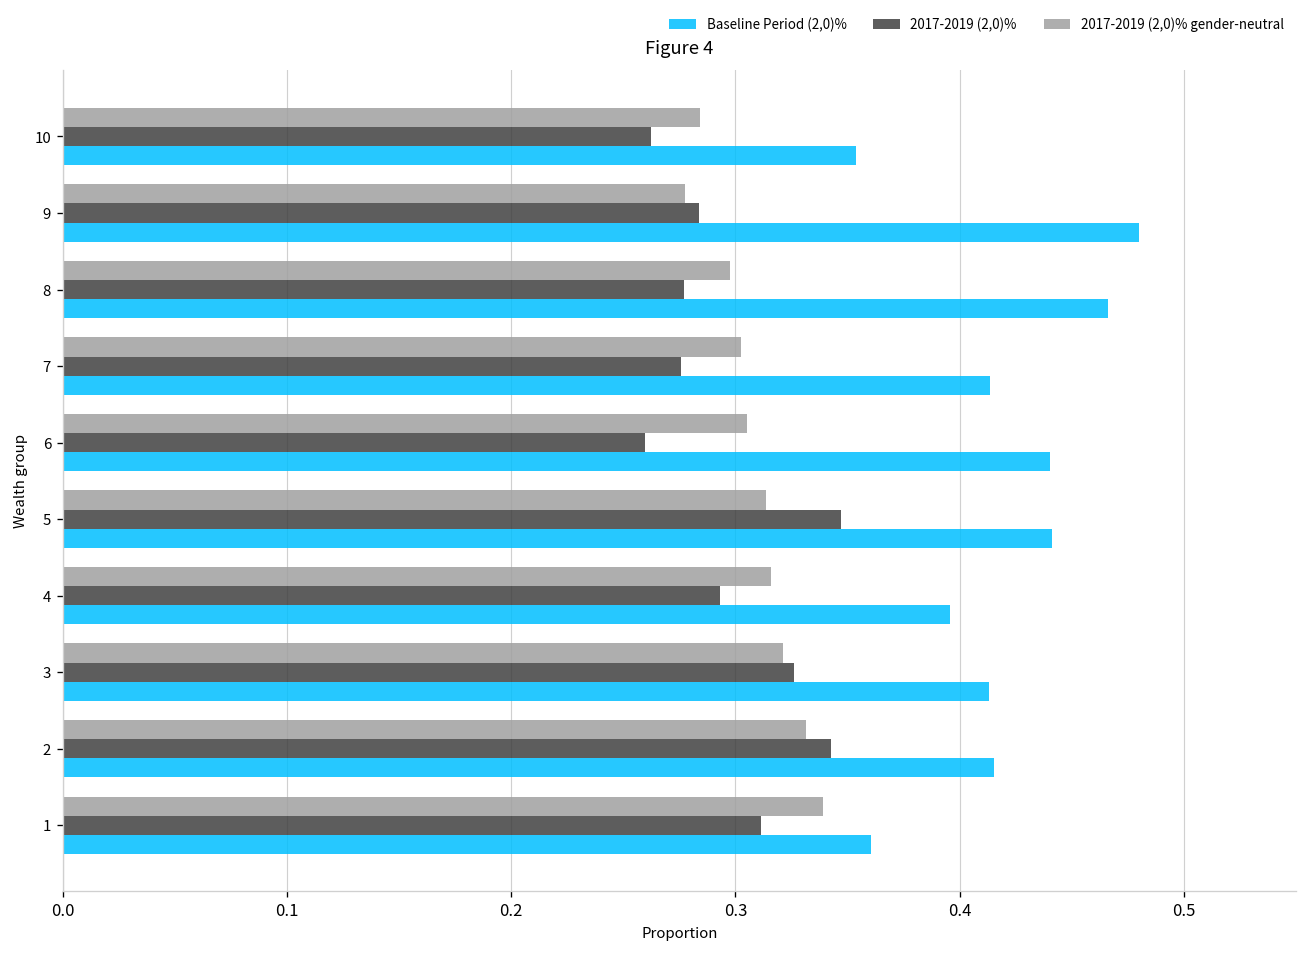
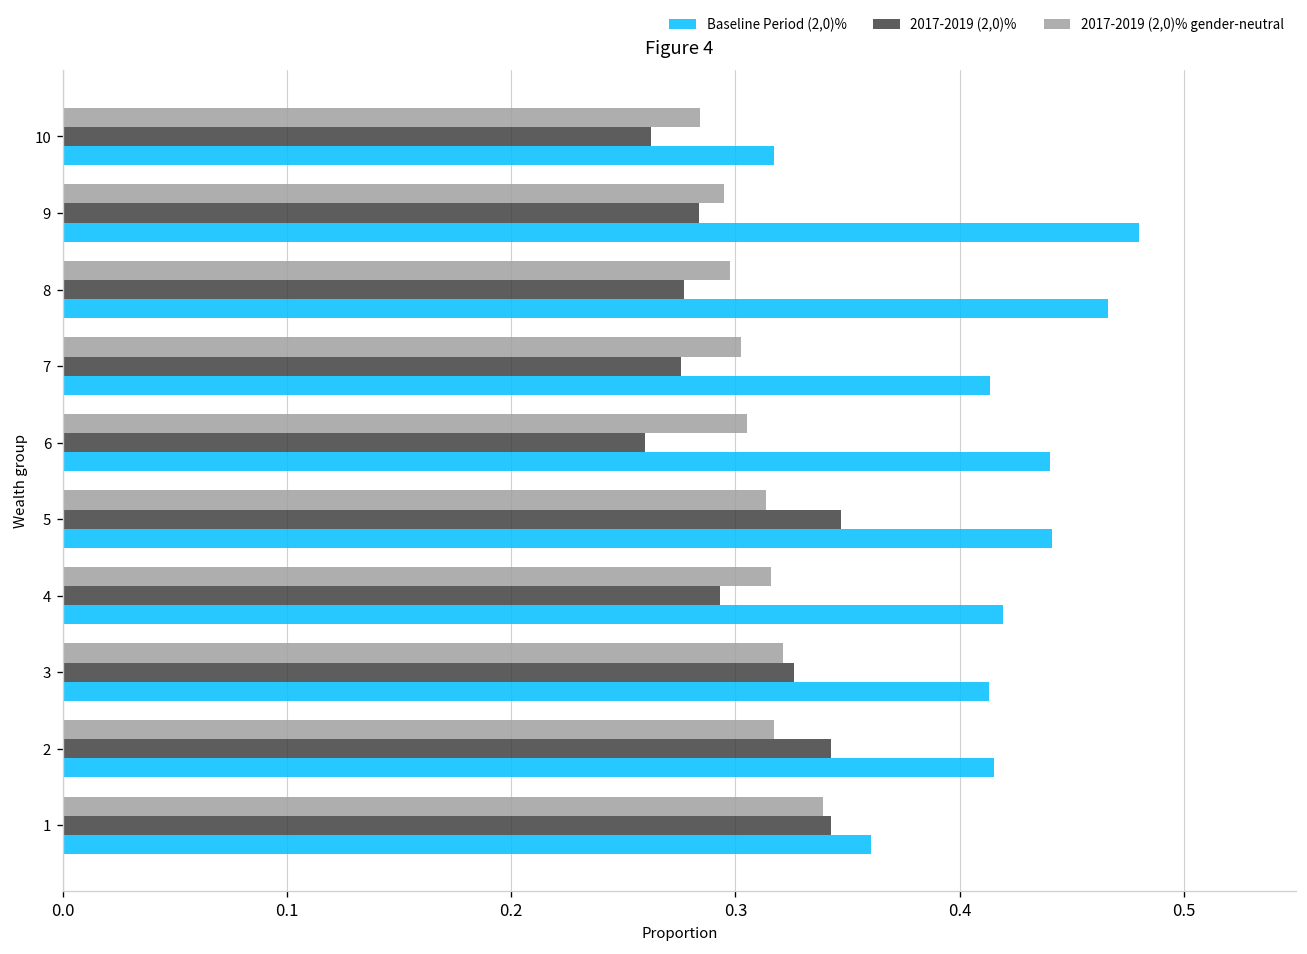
  {
    "Baseline Period (2,0)%": {
-     "10": 0.354,
+     "10": 0.317,
      "9": 0.480,
      "8": 0.466,
      "7": 0.414,
      "6": 0.440,
      "5": 0.441,
-     "4": 0.396,
+     "4": 0.420,
      "3": 0.413,
      "2": 0.415,
      "1": 0.361
    },
    "2017-2019 (2,0)%": {
      "10": 0.262,
      "9": 0.284,
      "8": 0.277,
      "7": 0.276,
      "6": 0.260,
      "5": 0.347,
      "4": 0.293,
      "3": 0.326,
      "2": 0.343,
-     "1": 0.311
+     "1": 0.343
    },
    "2017-2019 (2,0)% gender-neutral": {
      "10": 0.284,
-     "9": 0.278,
+     "9": 0.295,
      "8": 0.297,
      "7": 0.303,
      "6": 0.305,
      "5": 0.314,
      "4": 0.316,
      "3": 0.321,
-     "2": 0.332,
+     "2": 0.317,
      "1": 0.339
    }
  }
